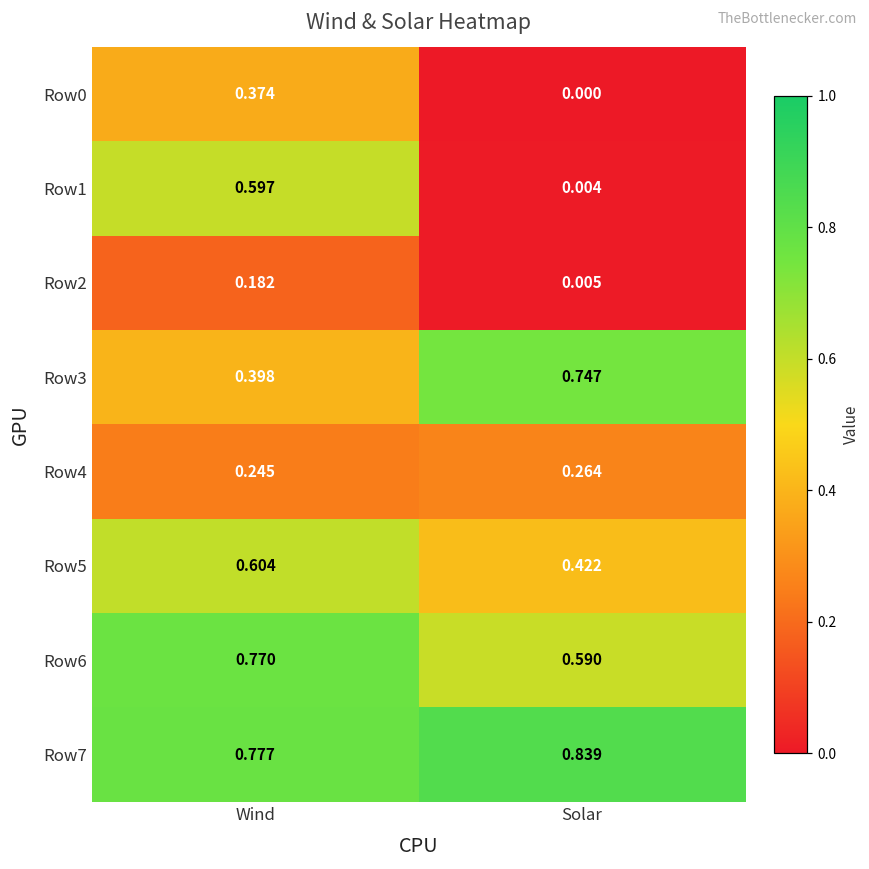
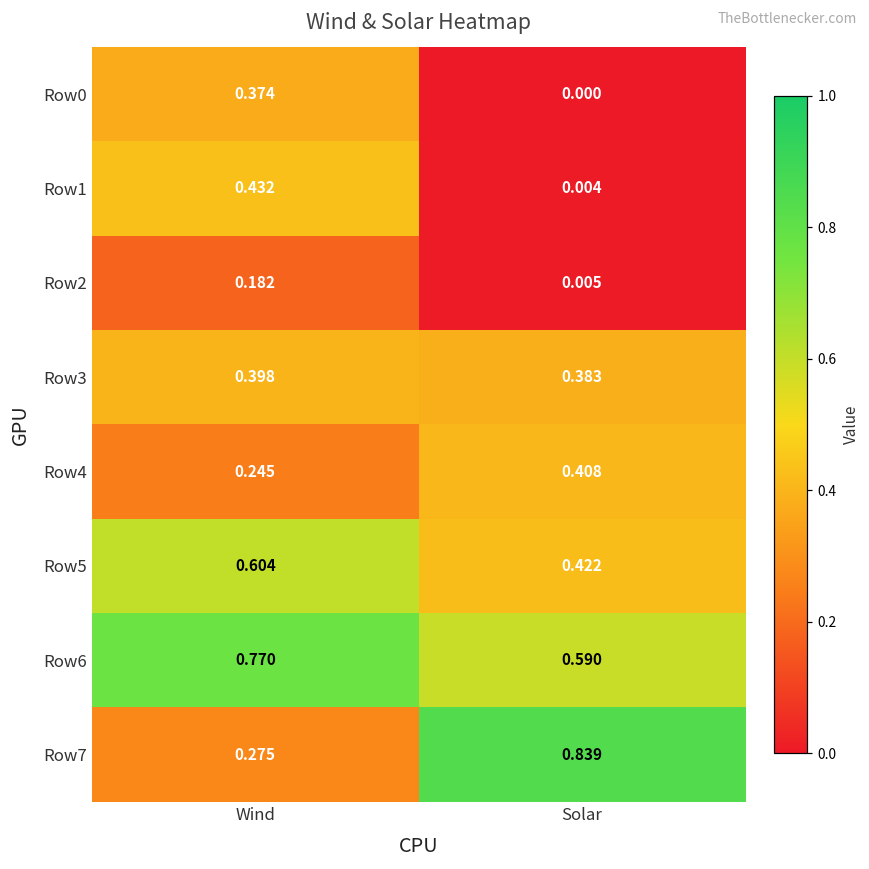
  {
    "Row0": {
      "Wind": 0.374,
      "Solar": 0.000
    },
    "Row1": {
-     "Wind": 0.597,
+     "Wind": 0.432,
      "Solar": 0.004
    },
    "Row2": {
      "Wind": 0.182,
      "Solar": 0.005
    },
    "Row3": {
      "Wind": 0.398,
-     "Solar": 0.747
+     "Solar": 0.383
    },
    "Row4": {
      "Wind": 0.245,
-     "Solar": 0.264
+     "Solar": 0.408
    },
    "Row5": {
      "Wind": 0.604,
      "Solar": 0.422
    },
    "Row6": {
      "Wind": 0.770,
      "Solar": 0.590
    },
    "Row7": {
-     "Wind": 0.777,
+     "Wind": 0.275,
      "Solar": 0.839
    }
  }
